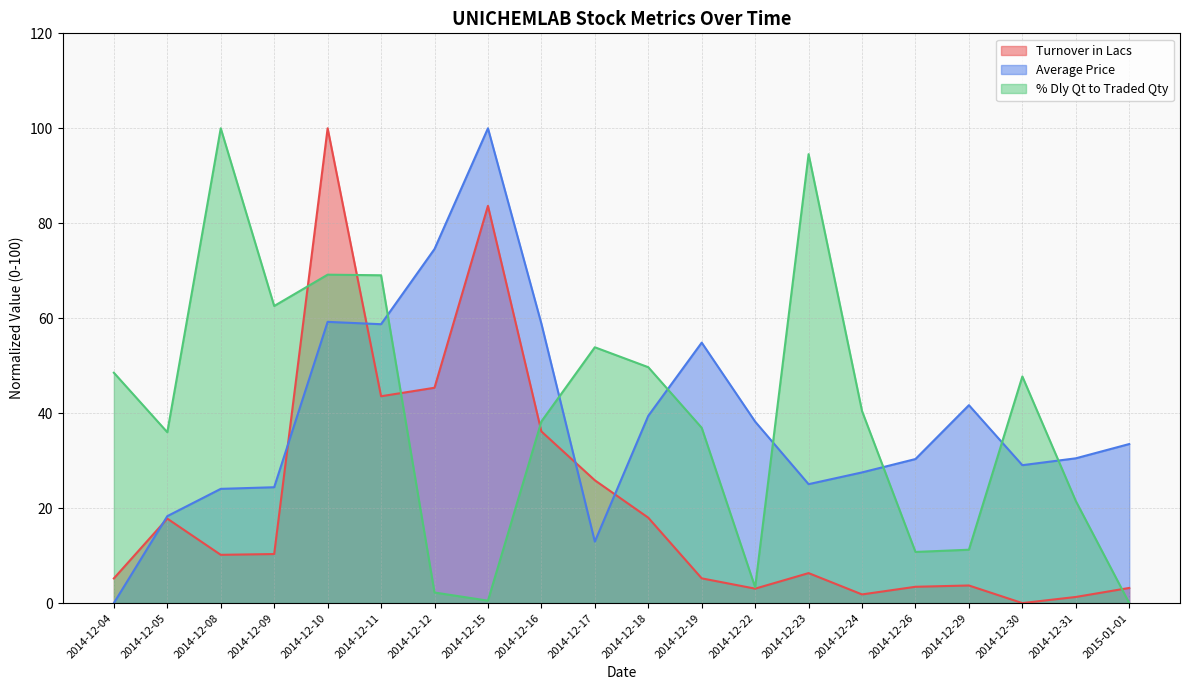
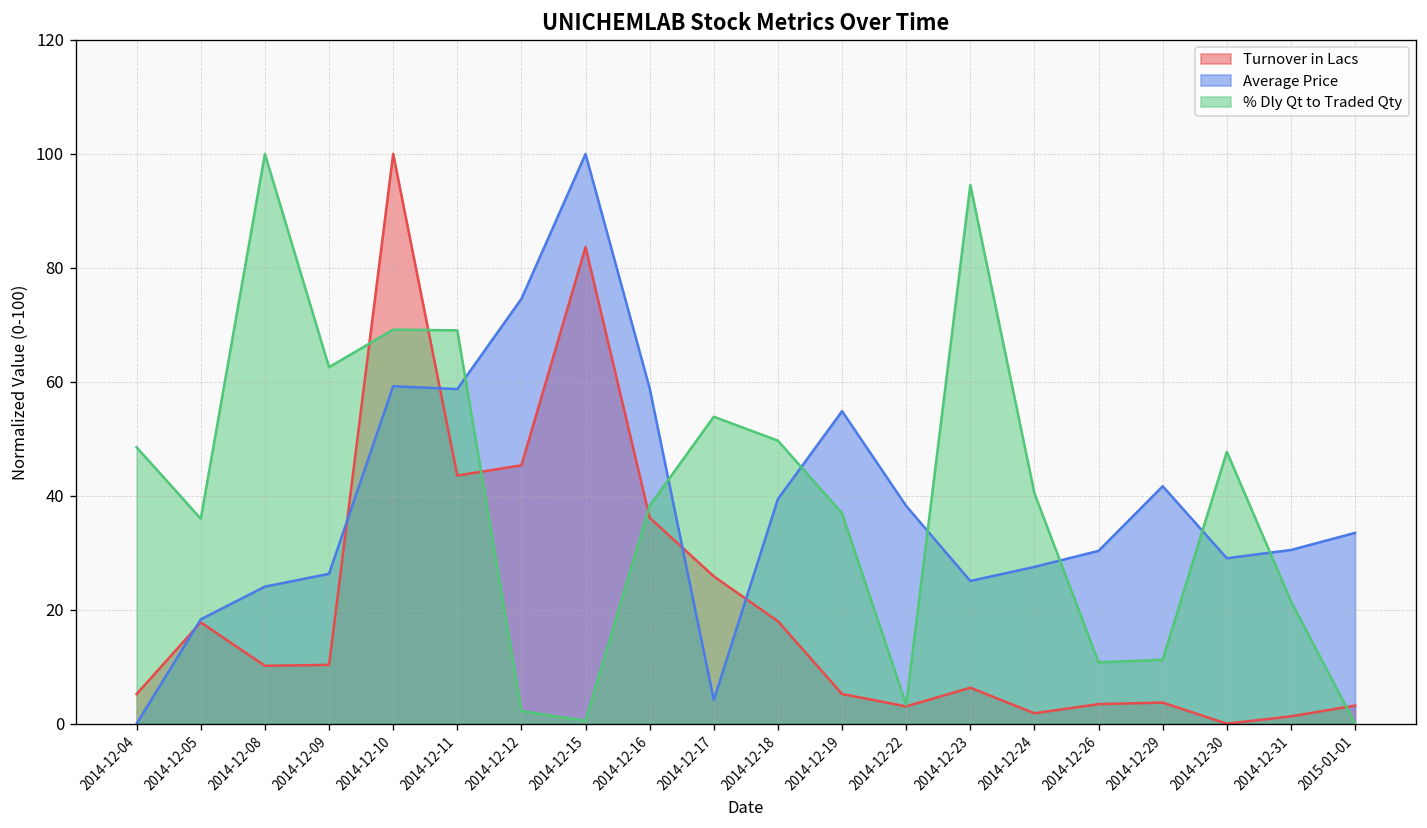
  {
    "Turnover in Lacs": {
      "2014-12-04": 5,
      "2014-12-08": 10,
      "2014-12-09": 10,
      "2014-12-10": 100,
      "2014-12-11": 44,
      "2014-12-12": 45,
      "2014-12-15": 84,
      "2014-12-16": 36,
      "2014-12-17": 26,
      "2014-12-18": 18,
      "2014-12-19": 5,
      "2014-12-23": 6,
      "2014-12-24": 2,
      "2014-12-26": 3,
      "2014-12-29": 4,
      "2014-12-30": 0,
      "2014-12-31": 1,
      "2015-01-01": 3
    },
    "Average Price": {
      "2014-12-04": 0,
      "2014-12-08": 24,
-     "2014-12-09": 24,
+     "2014-12-09": 26,
      "2014-12-10": 59,
      "2014-12-11": 59,
      "2014-12-12": 75,
      "2014-12-15": 100,
      "2014-12-16": 59,
-     "2014-12-17": 13,
+     "2014-12-17": 4,
      "2014-12-18": 39,
      "2014-12-19": 55,
      "2014-12-22": 38,
      "2014-12-23": 25,
      "2014-12-24": 28,
      "2014-12-26": 30,
      "2014-12-29": 42,
      "2014-12-30": 29,
      "2014-12-31": 30,
      "2015-01-01": 33
    },
    "% Dly Qt to Traded Qty": {
      "2014-12-04": 49,
      "2014-12-05": 36,
      "2014-12-08": 100,
      "2014-12-09": 63,
      "2014-12-10": 69,
      "2014-12-11": 69,
      "2014-12-12": 2,
      "2014-12-15": 1,
      "2014-12-16": 38,
      "2014-12-17": 54,
      "2014-12-18": 50,
      "2014-12-19": 37,
      "2014-12-23": 95,
      "2014-12-24": 40,
      "2014-12-26": 11,
      "2014-12-29": 11,
      "2014-12-30": 48,
      "2014-12-31": 22,
      "2015-01-01": 0
    }
  }
